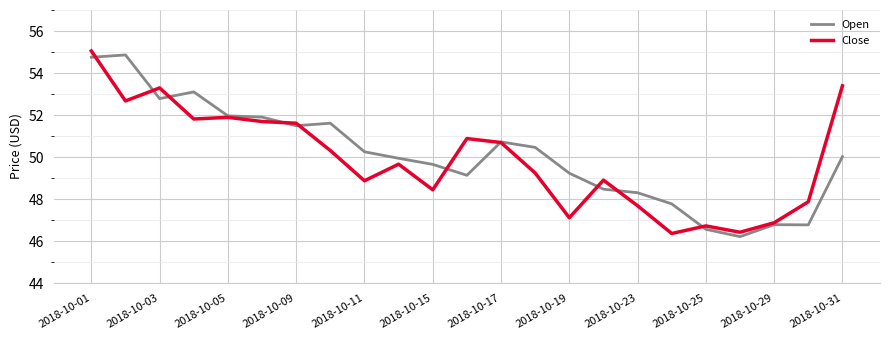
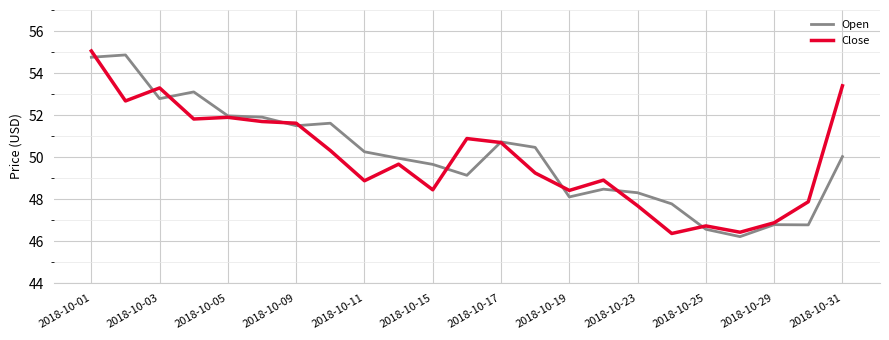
  {
    "Open": {
      "2018-10-01": 54.8,
      "2018-10-03": 52.8,
      "2018-10-11": 50.3,
      "2018-10-15": 49.7,
-     "2018-10-19": 49.2,
+     "2018-10-19": 48.1,
      "2018-10-23": 48.3,
      "2018-10-25": 46.6,
      "2018-10-31": 50.0
    },
    "Close": {
      "2018-10-01": 55.1,
      "2018-10-03": 53.3,
      "2018-10-11": 48.9,
      "2018-10-15": 48.4,
-     "2018-10-19": 47.1,
+     "2018-10-19": 48.4,
      "2018-10-23": 47.7,
      "2018-10-25": 46.7,
      "2018-10-31": 53.4
    }
  }
